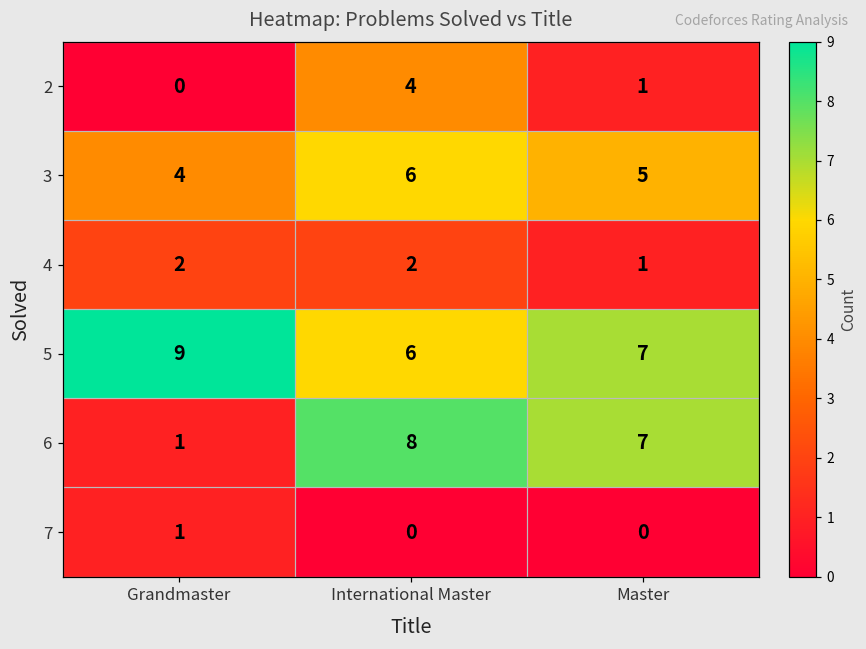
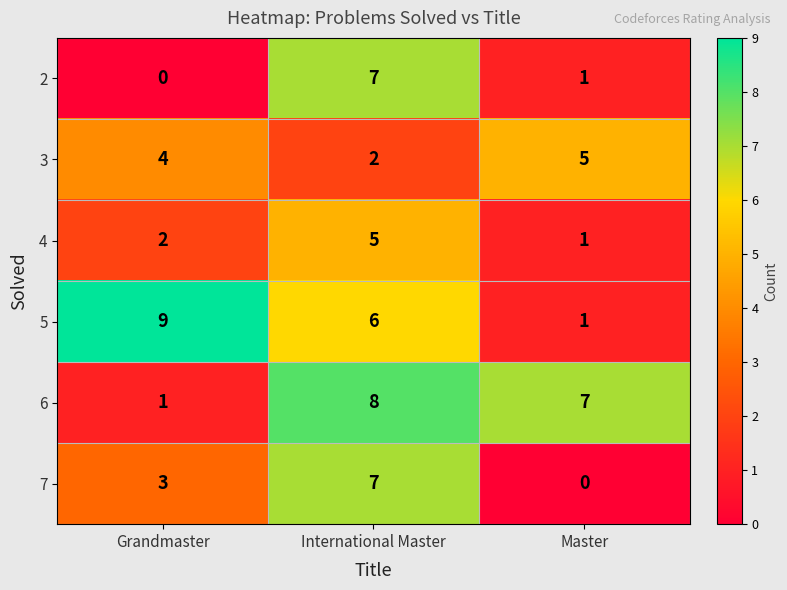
  {
    "2": {
      "Grandmaster": 0,
-     "International Master": 4,
+     "International Master": 7,
      "Master": 1
    },
    "3": {
      "Grandmaster": 4,
-     "International Master": 6,
+     "International Master": 2,
      "Master": 5
    },
    "4": {
      "Grandmaster": 2,
-     "International Master": 2,
+     "International Master": 5,
      "Master": 1
    },
    "5": {
      "Grandmaster": 9,
      "International Master": 6,
-     "Master": 7
+     "Master": 1
    },
    "6": {
      "Grandmaster": 1,
      "International Master": 8,
      "Master": 7
    },
    "7": {
-     "Grandmaster": 1,
-     "International Master": 0,
+     "Grandmaster": 3,
+     "International Master": 7,
      "Master": 0
    }
  }
